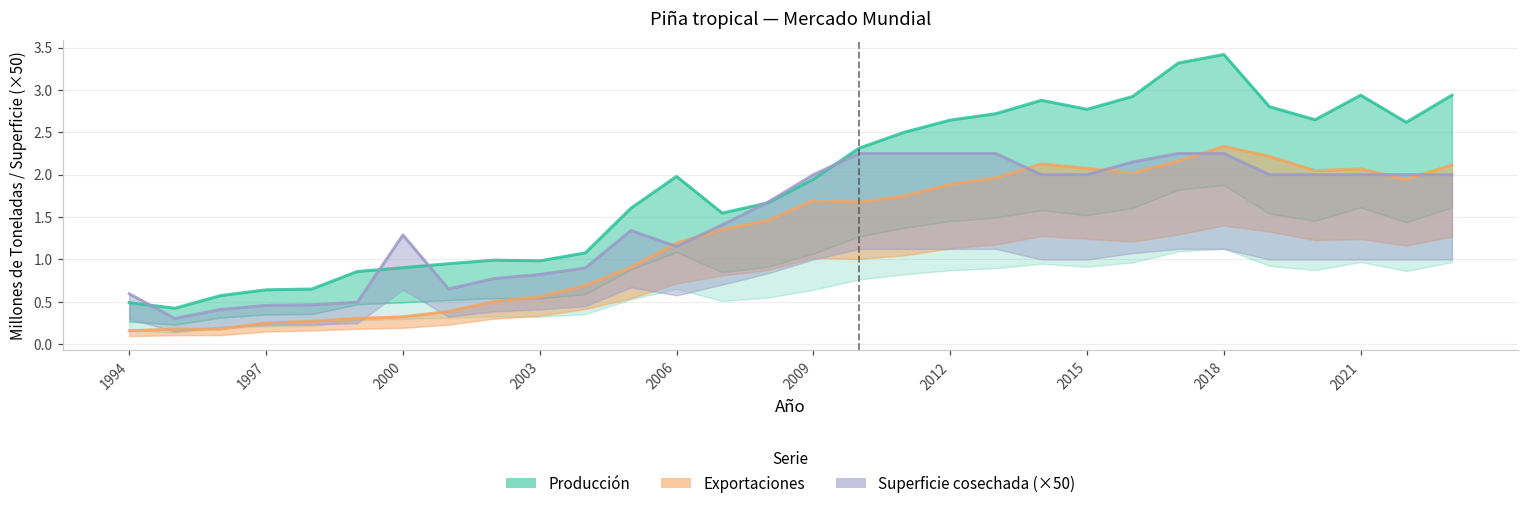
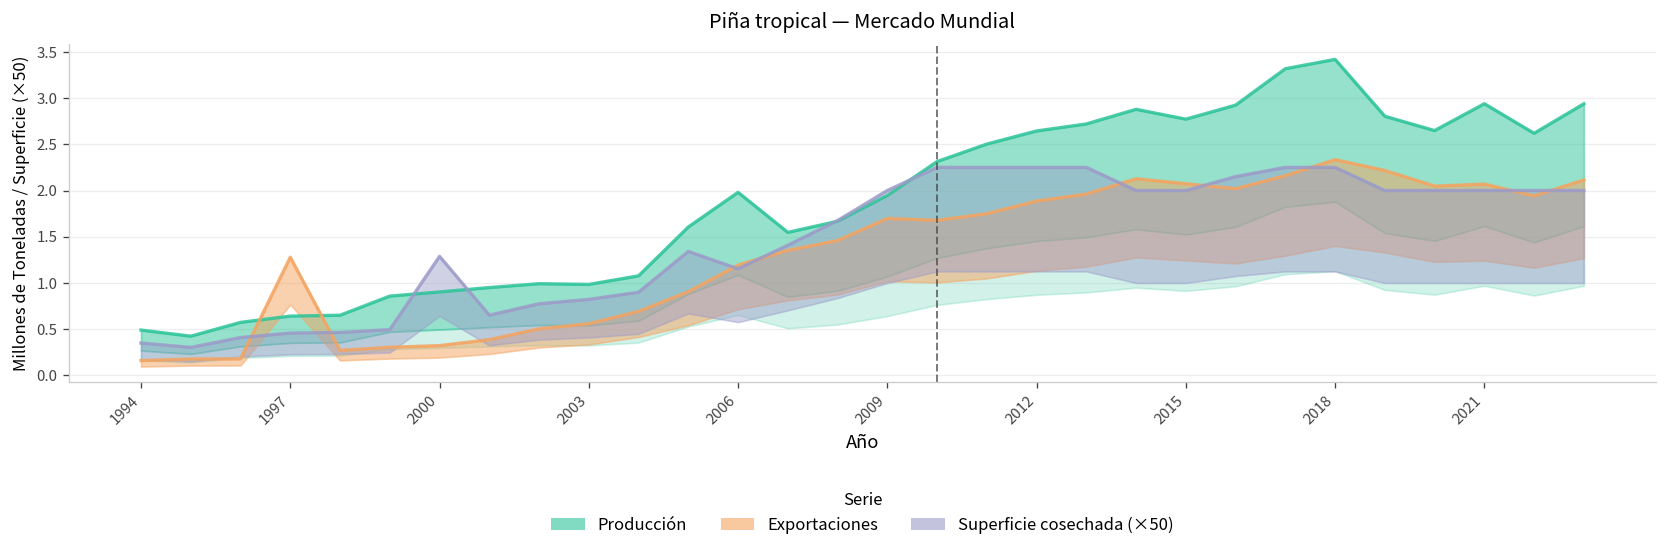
  {
    "Exportaciones": {
      "1994": 0.2,
-     "1997": 0.3,
+     "1997": 1.3,
      "2000": 0.3,
      "2006": 1.2,
      "2009": 1.7,
      "2012": 1.9,
      "2015": 2.1,
      "2018": 2.3,
      "2021": 2.1
    },
    "Superficie cosechada (×50)": {
-     "1994": 0.6,
+     "1994": 0.4,
      "1997": 0.5,
      "2000": 1.3,
      "2003": 0.8,
      "2006": 1.2,
      "2009": 2.0,
      "2012": 2.3,
      "2015": 2.0,
      "2018": 2.3,
      "2021": 2.0
    }
  }
